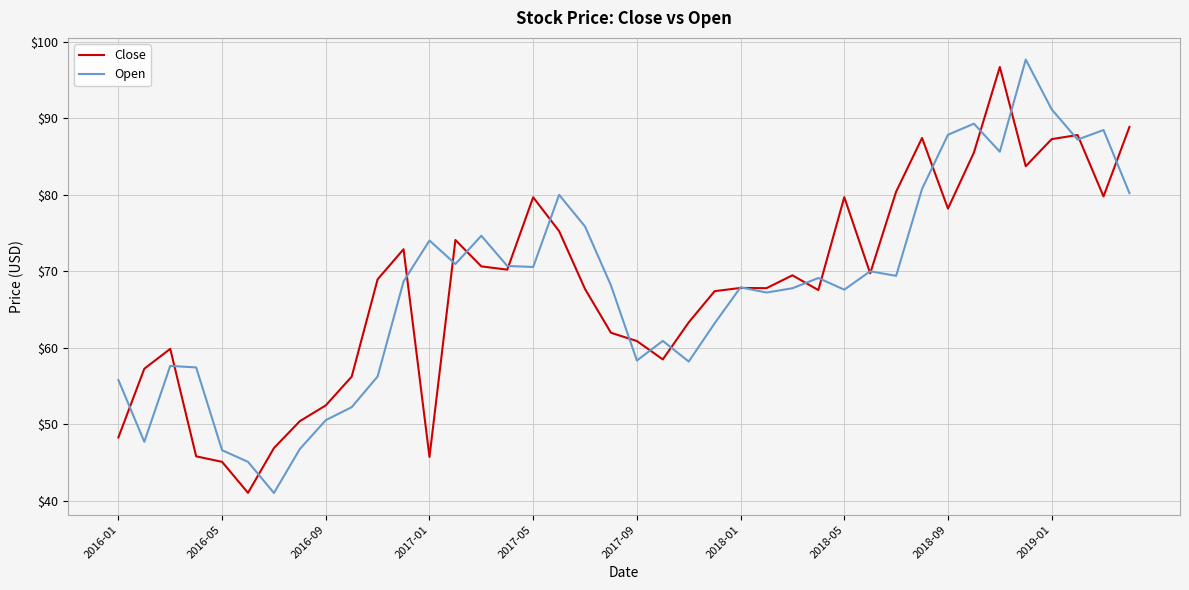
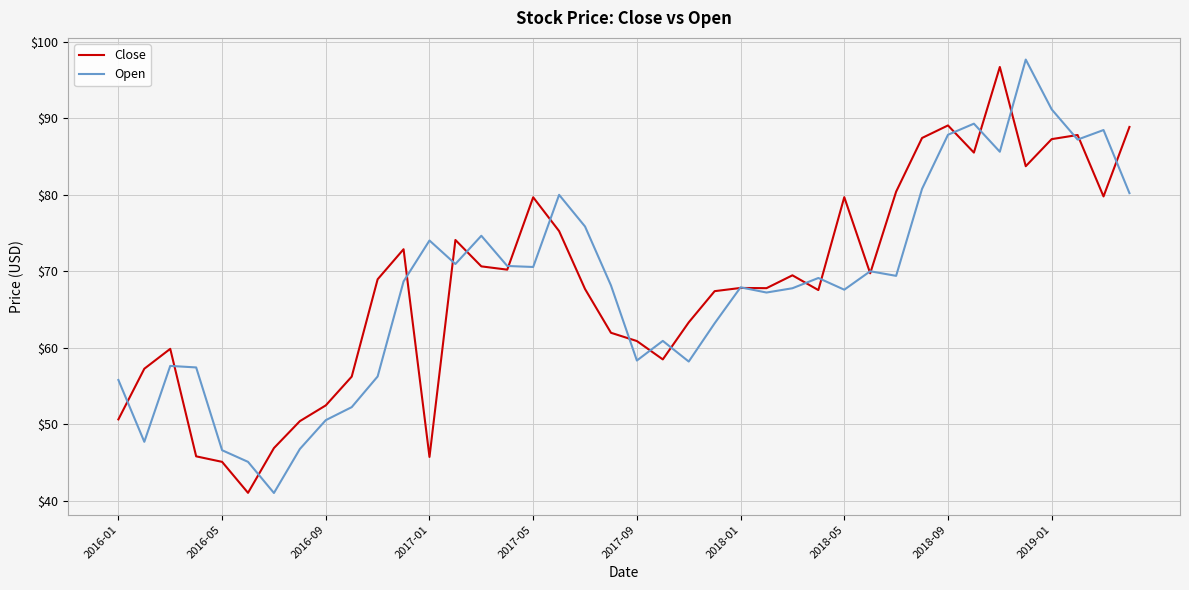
  {
    "Close": {
-     "2016-01": "$48",
+     "2016-01": "$51",
      "2016-05": "$45",
      "2016-09": "$52",
      "2017-01": "$46",
      "2017-05": "$80",
      "2017-09": "$61",
      "2018-05": "$80",
-     "2018-09": "$78",
+     "2018-09": "$89",
      "2019-01": "$87"
    },
    "Open": {
      "2016-01": "$56",
      "2016-05": "$47",
      "2016-09": "$51",
      "2017-01": "$74",
      "2017-05": "$71",
      "2017-09": "$58",
      "2018-05": "$68",
      "2018-09": "$88",
      "2019-01": "$91"
    }
  }
